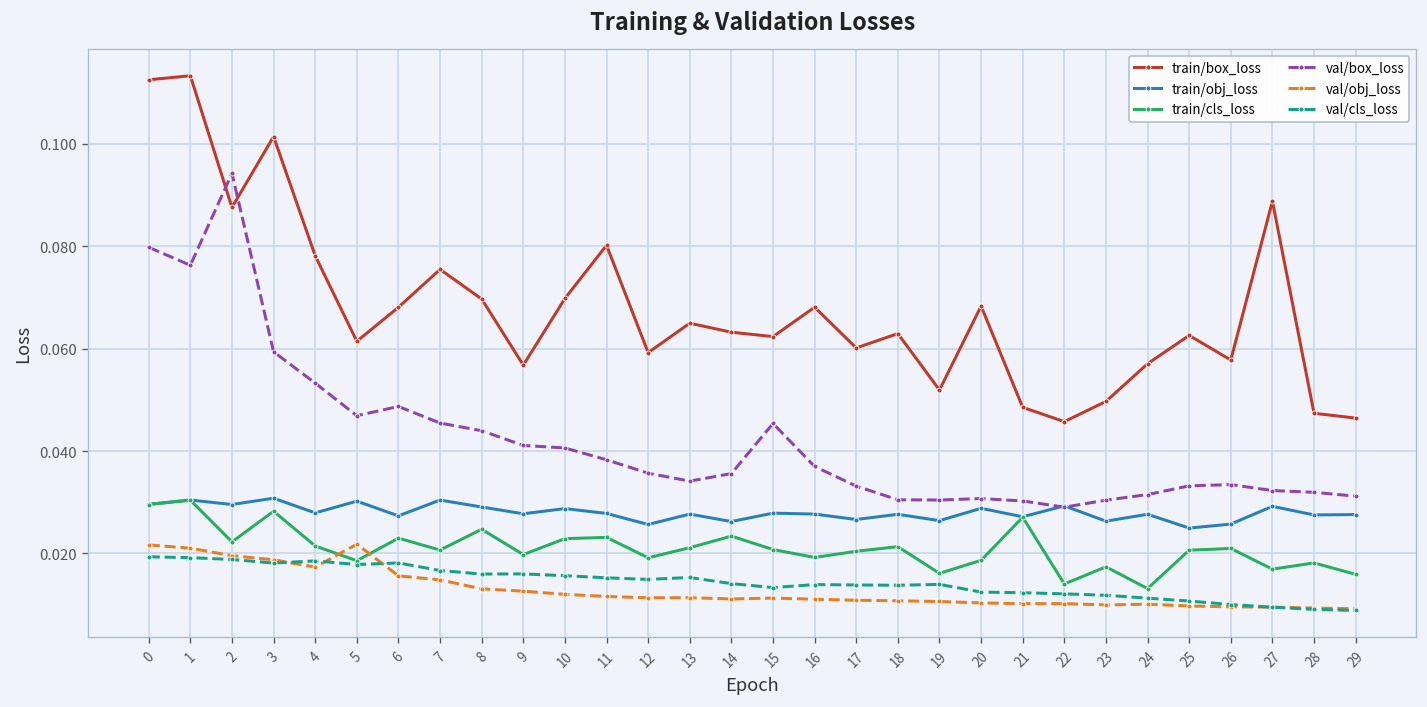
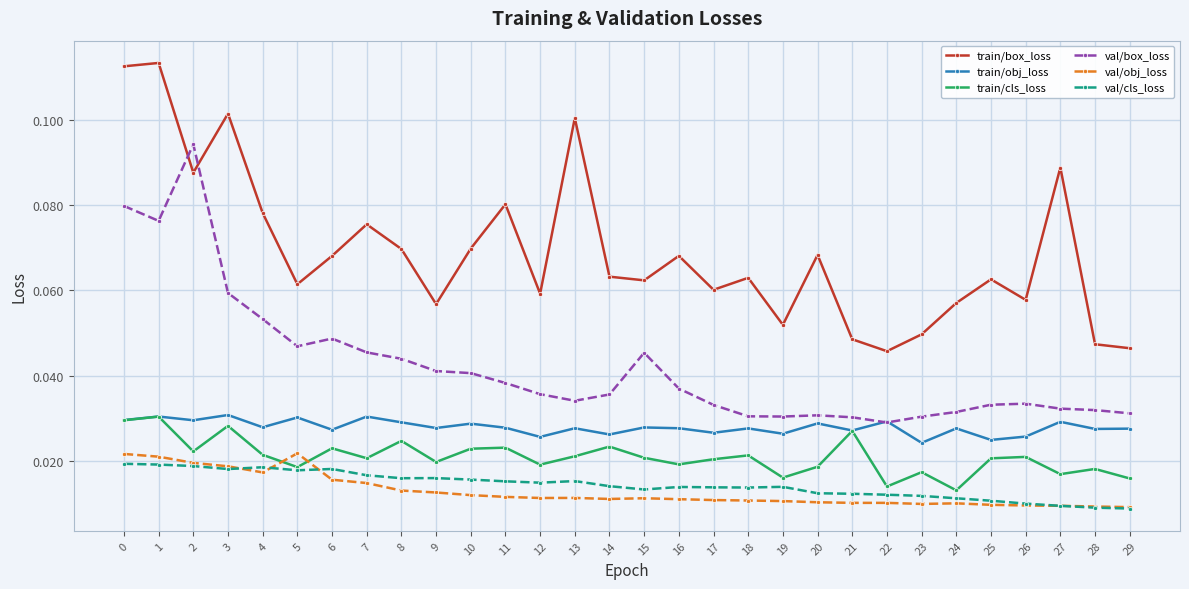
  {
    "train/box_loss": {
      "0": 0.113,
      "1": 0.113,
      "2": 0.088,
      "3": 0.101,
      "4": 0.078,
      "5": 0.061,
      "6": 0.068,
      "7": 0.075,
      "8": 0.070,
      "9": 0.057,
      "10": 0.070,
      "11": 0.080,
      "12": 0.059,
-     "13": 0.065,
+     "13": 0.100,
      "14": 0.063,
      "15": 0.062,
      "16": 0.068,
      "17": 0.060,
      "18": 0.063,
      "19": 0.052,
      "20": 0.068,
      "21": 0.049,
      "22": 0.046,
      "23": 0.050,
      "24": 0.057,
      "25": 0.063,
      "26": 0.058,
      "27": 0.089,
      "28": 0.047,
      "29": 0.046
    },
    "train/obj_loss": {
      "2": 0.030,
      "3": 0.031,
      "4": 0.028,
      "5": 0.030,
      "6": 0.027,
      "7": 0.030,
      "8": 0.029,
      "9": 0.028,
      "10": 0.029,
      "11": 0.028,
      "12": 0.026,
      "13": 0.028,
      "14": 0.026,
      "15": 0.028,
      "16": 0.028,
      "17": 0.027,
      "18": 0.028,
      "19": 0.026,
      "20": 0.029,
-     "23": 0.026,
+     "23": 0.024,
      "24": 0.028,
      "25": 0.025,
      "26": 0.026,
      "27": 0.029,
      "28": 0.028,
      "29": 0.028
    },
    "val/box_loss": {
      "0": 0.080,
      "1": 0.076,
      "2": 0.094,
      "3": 0.059,
      "4": 0.053,
      "5": 0.047,
      "6": 0.049,
      "7": 0.045,
      "8": 0.044,
      "9": 0.041,
      "10": 0.041,
      "11": 0.038,
      "12": 0.036,
      "13": 0.034,
      "14": 0.036,
      "15": 0.045,
      "16": 0.037,
      "17": 0.033,
      "18": 0.030,
      "19": 0.030,
      "20": 0.031,
      "21": 0.030,
      "23": 0.030,
      "24": 0.032,
      "25": 0.033,
      "26": 0.033,
      "27": 0.032,
      "28": 0.032,
      "29": 0.031
    },
    "val/obj_loss": {
      "0": 0.022,
      "1": 0.021,
      "2": 0.020,
      "3": 0.019,
      "4": 0.017,
      "5": 0.022,
      "6": 0.016,
      "7": 0.015,
      "8": 0.013,
      "9": 0.013,
      "10": 0.012,
      "11": 0.012,
      "12": 0.011,
      "13": 0.011,
      "14": 0.011,
      "15": 0.011,
      "16": 0.011,
      "17": 0.011,
      "18": 0.011,
      "19": 0.011,
      "20": 0.010,
      "21": 0.010,
      "22": 0.010,
      "23": 0.010,
      "24": 0.010,
      "25": 0.010
    }
  }
